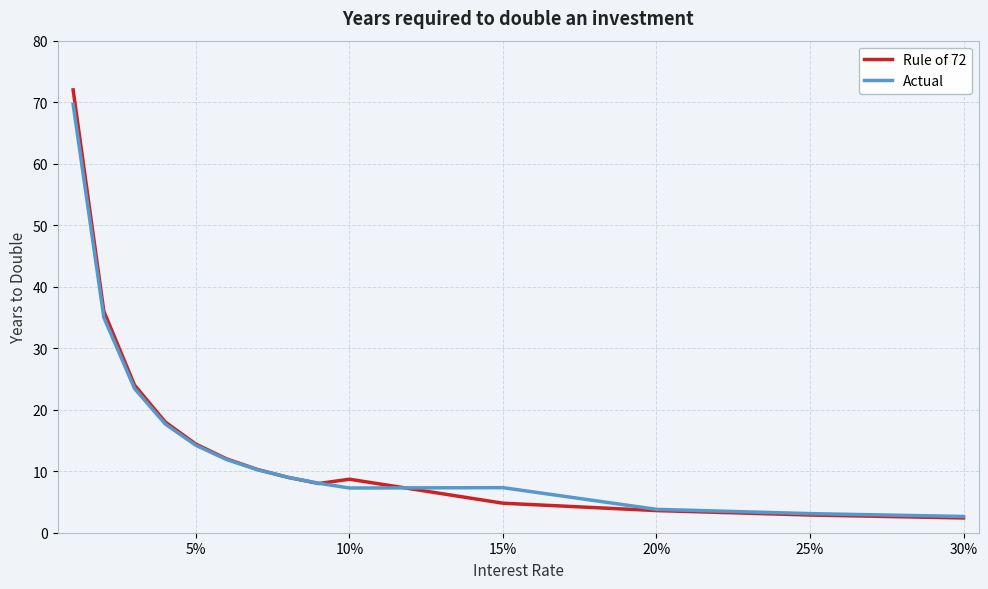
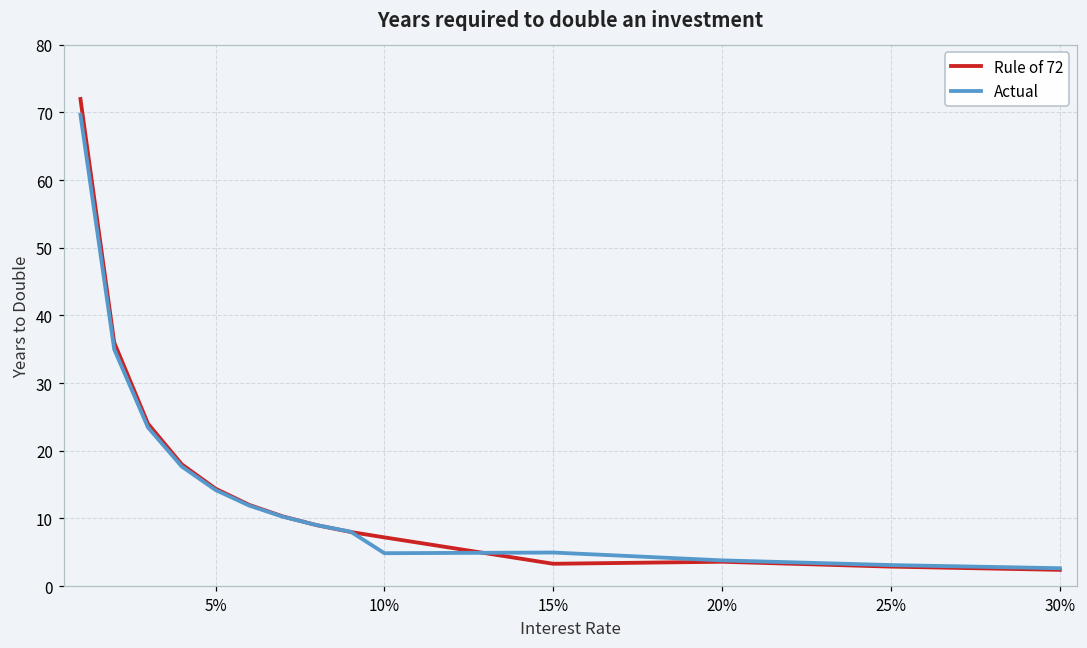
  {
    "Rule of 72": {
-     "10%": 9,
-     "15%": 5
+     "10%": 7,
+     "15%": 3
    },
    "Actual": {
-     "10%": 7,
-     "15%": 7
+     "10%": 5,
+     "15%": 5
    }
  }
